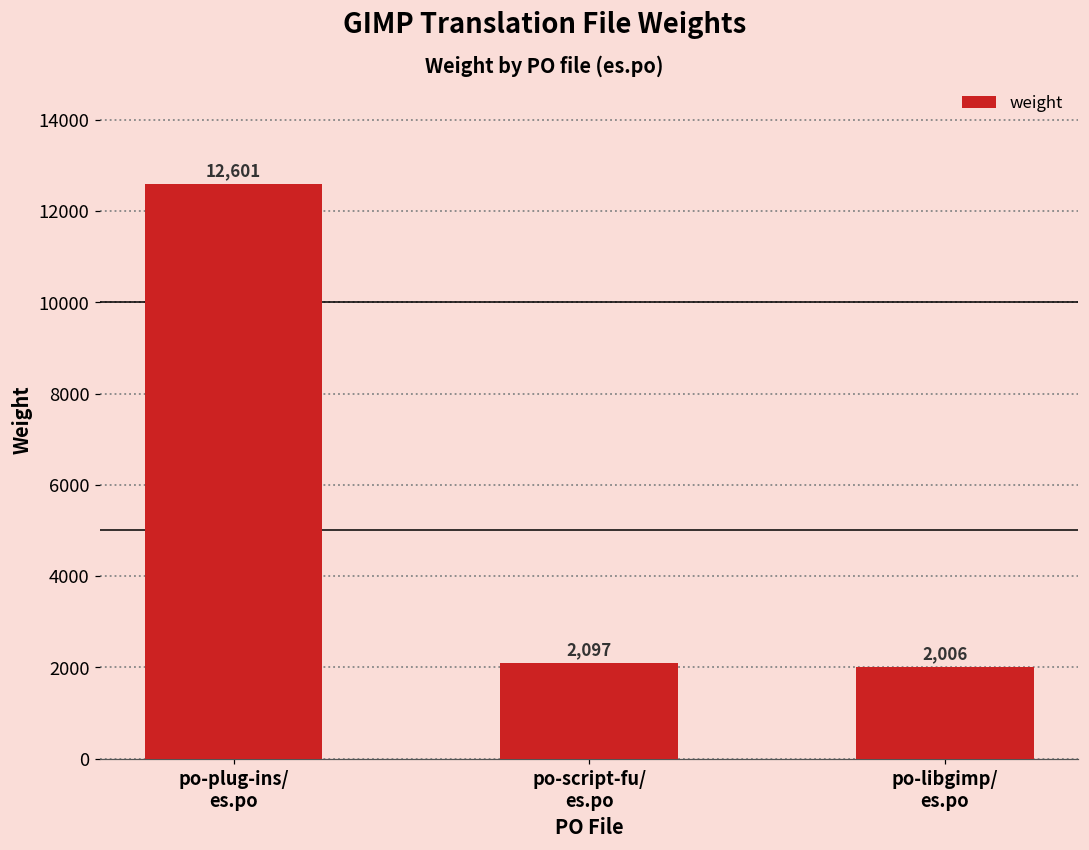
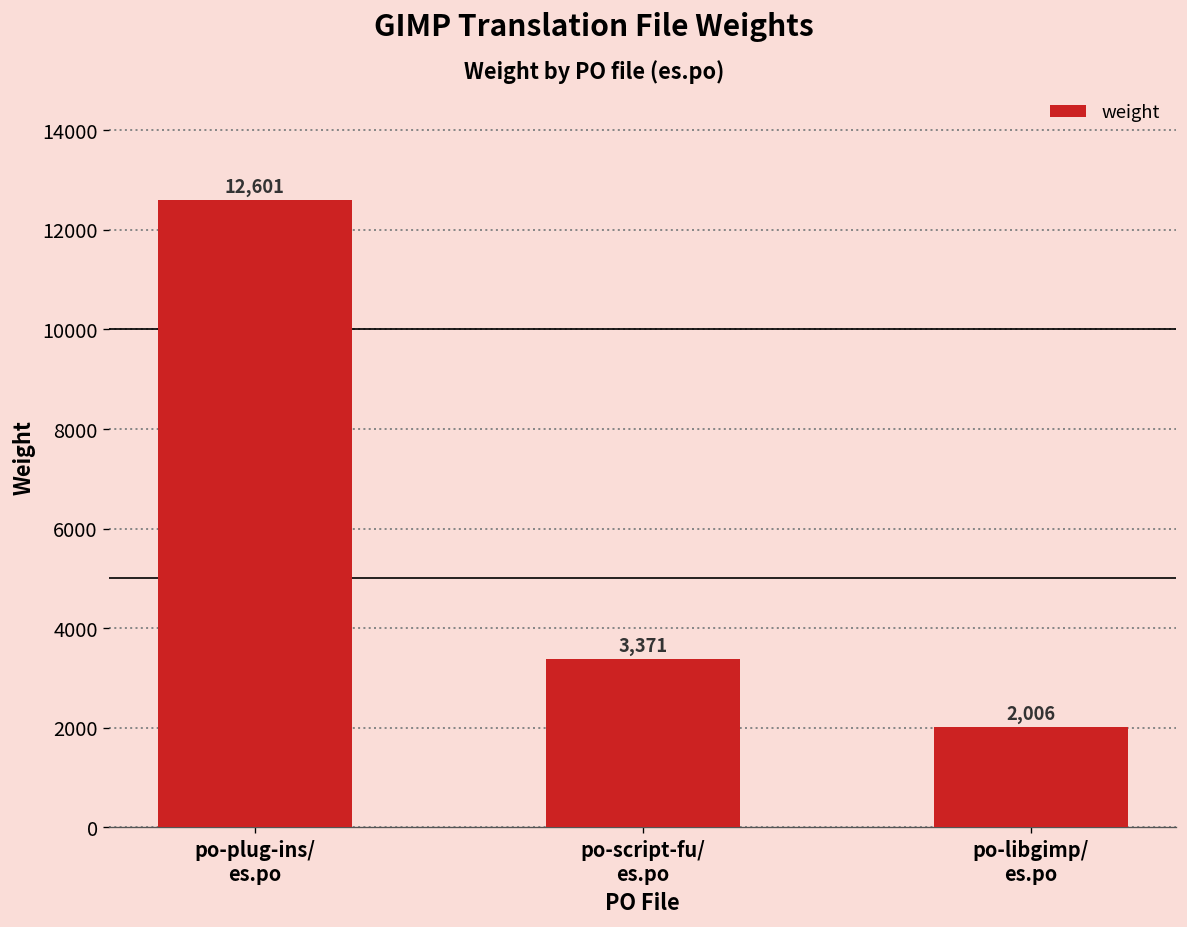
  {
    "po-plug-ins/ es.po": "12,601",
-   "po-script-fu/ es.po": "2,097",
+   "po-script-fu/ es.po": "3,371",
    "po-libgimp/ es.po": "2,006"
  }
